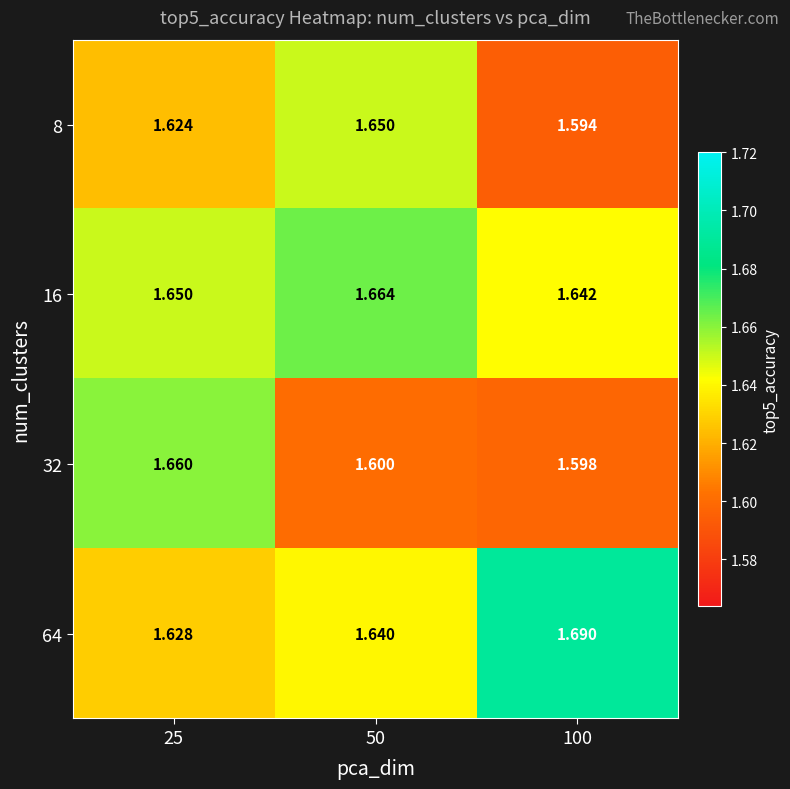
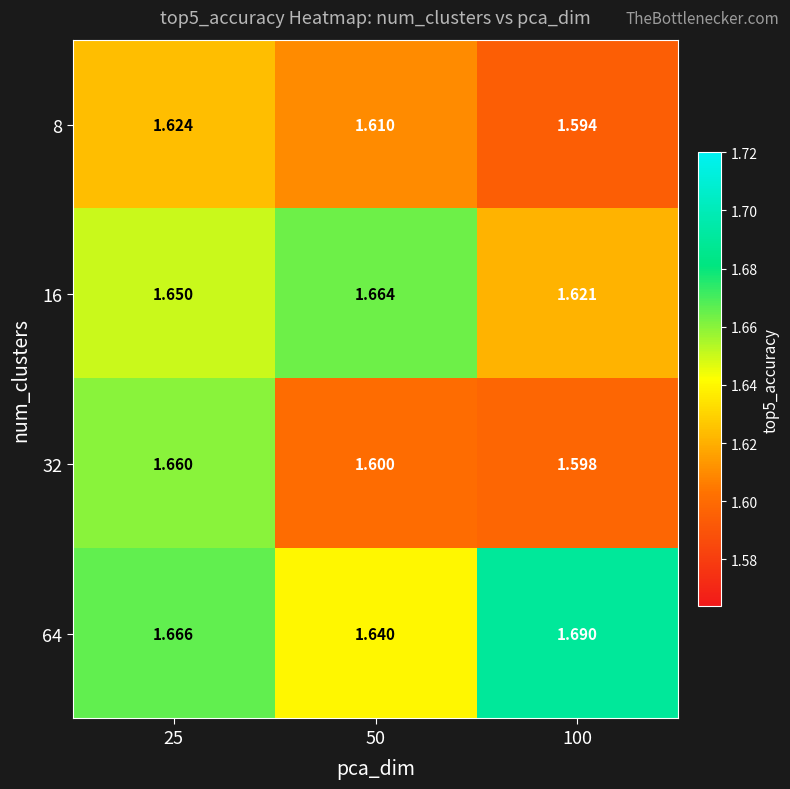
  {
    "8": {
      "25": 1.624,
-     "50": 1.650,
+     "50": 1.610,
      "100": 1.594
    },
    "16": {
      "25": 1.650,
      "50": 1.664,
-     "100": 1.642
+     "100": 1.621
    },
    "32": {
      "25": 1.660,
      "50": 1.600,
      "100": 1.598
    },
    "64": {
-     "25": 1.628,
+     "25": 1.666,
      "50": 1.640,
      "100": 1.690
    }
  }
